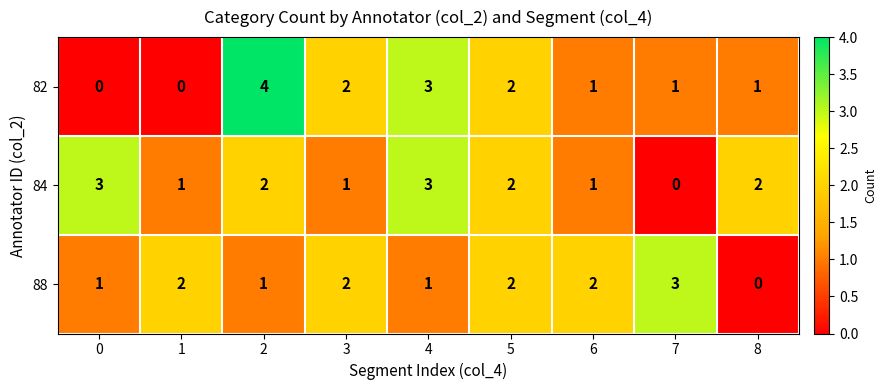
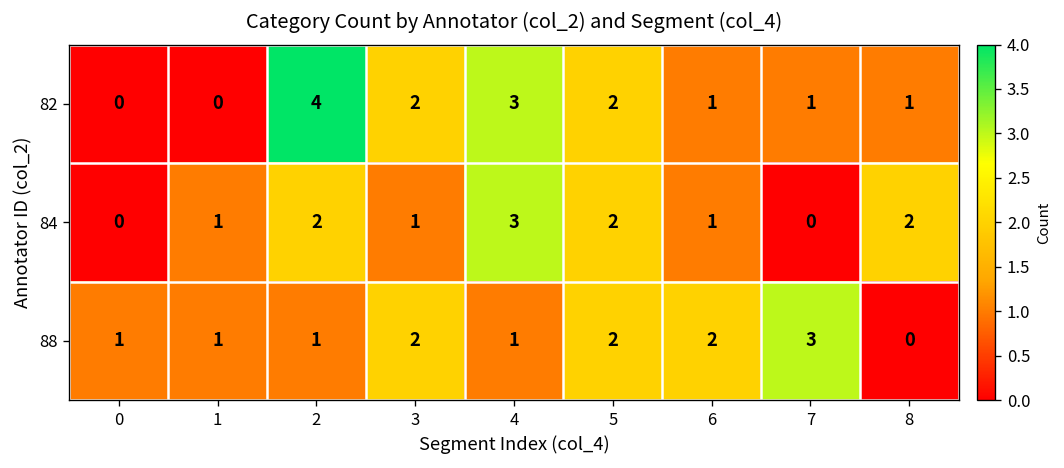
  {
    "82": {
      "0": 0,
      "1": 0,
      "2": 4,
      "3": 2,
      "4": 3,
      "5": 2,
      "6": 1,
      "7": 1,
      "8": 1
    },
    "84": {
-     "0": 3,
+     "0": 0,
      "1": 1,
      "2": 2,
      "3": 1,
      "4": 3,
      "5": 2,
      "6": 1,
      "7": 0,
      "8": 2
    },
    "88": {
      "0": 1,
-     "1": 2,
+     "1": 1,
      "2": 1,
      "3": 2,
      "4": 1,
      "5": 2,
      "6": 2,
      "7": 3,
      "8": 0
    }
  }
